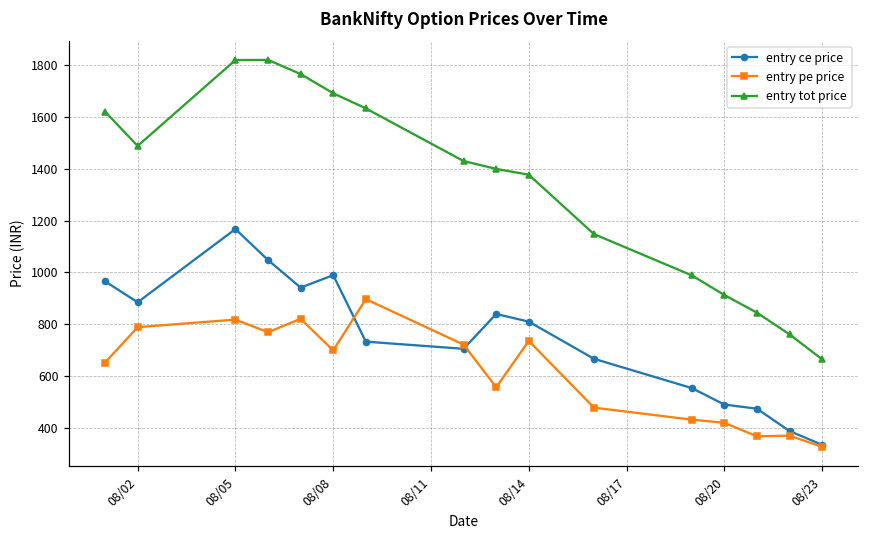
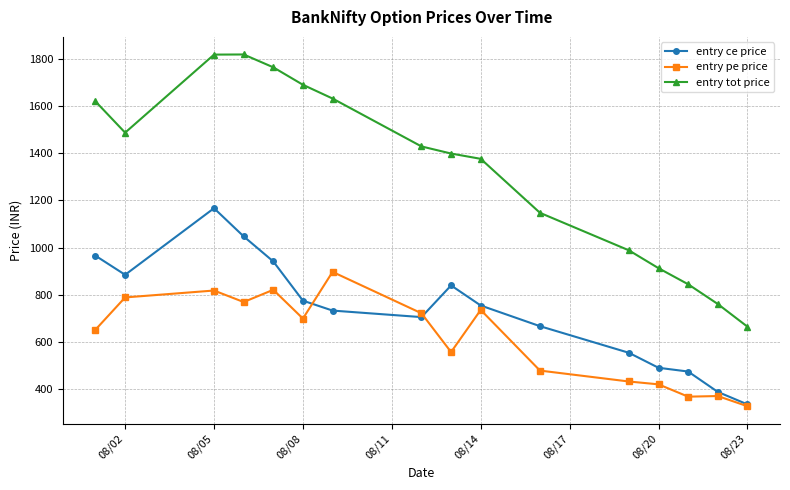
  {
    "entry ce price": {
      "08/02": 890,
      "08/05": 1170,
-     "08/08": 990,
-     "08/14": 810,
+     "08/08": 780,
+     "08/14": 760,
      "08/20": 490
    },
    "entry pe price": {
      "08/02": 790,
      "08/05": 820,
      "08/08": 700,
      "08/14": 740,
      "08/20": 420
    },
    "entry tot price": {
      "08/02": 1490,
      "08/05": 1820,
      "08/08": 1690,
      "08/14": 1380,
      "08/20": 910,
      "08/23": 670
    }
  }
